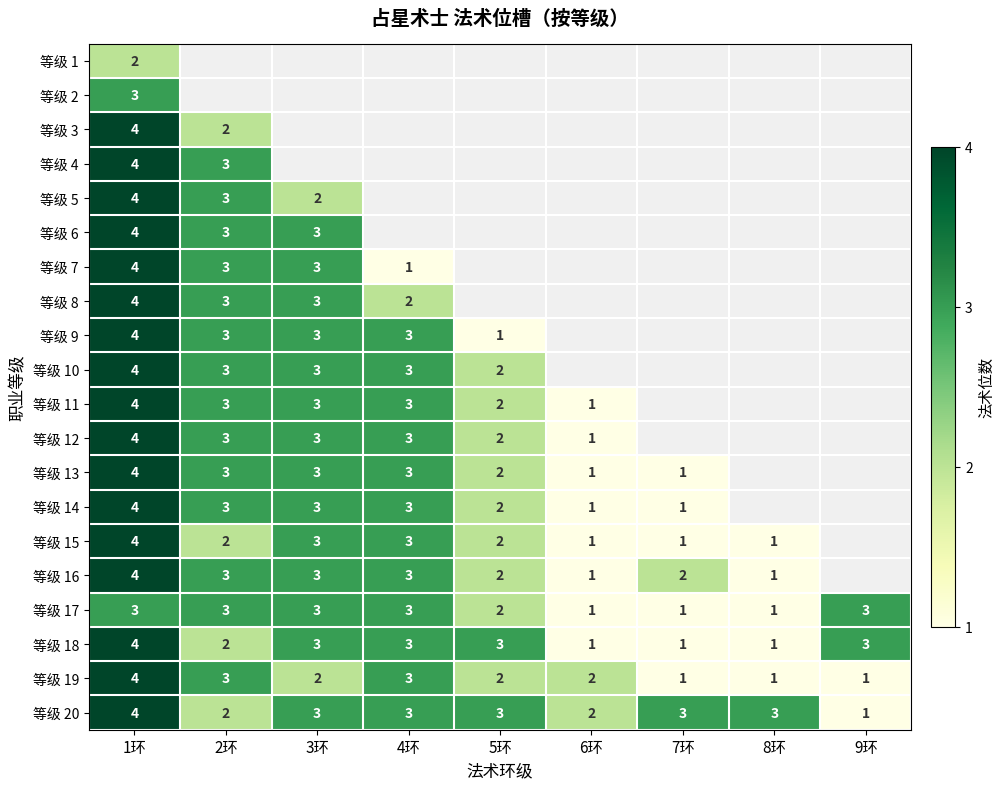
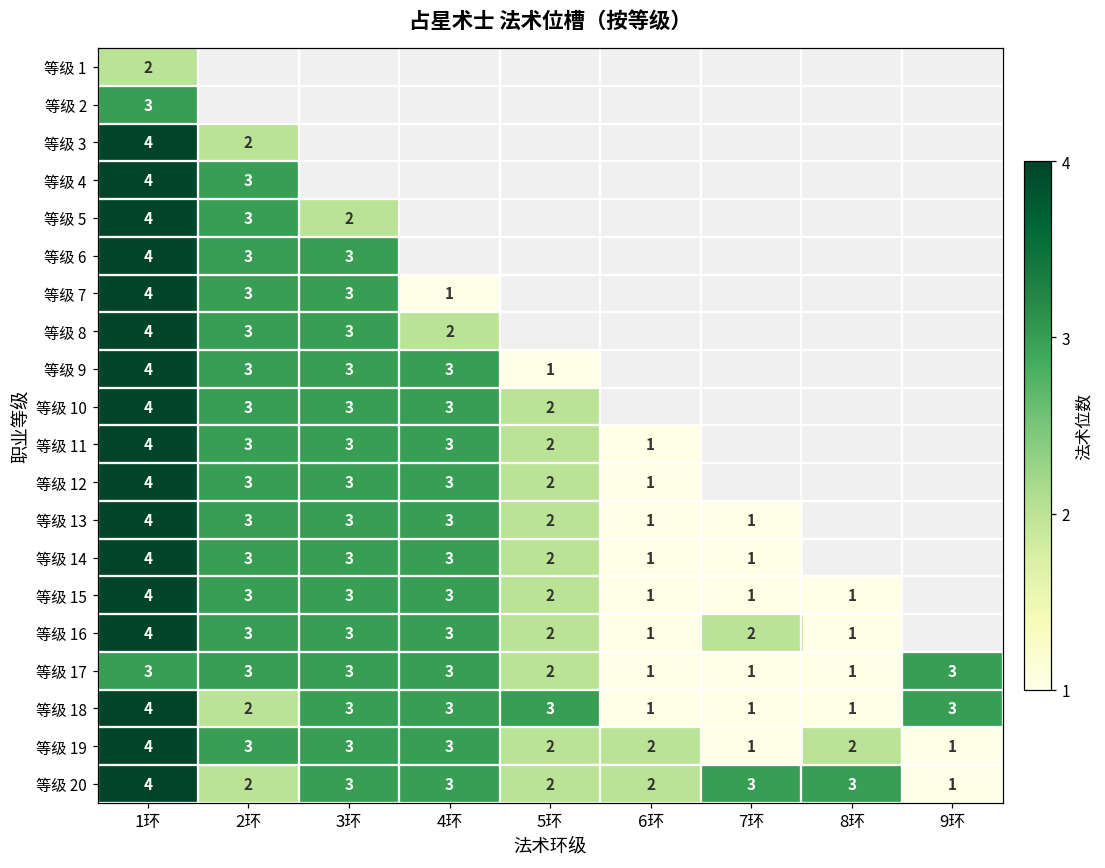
  {
    "等级 1": {
      "1环": 2
    },
    "等级 2": {
      "1环": 3
    },
    "等级 3": {
      "1环": 4,
      "2环": 2
    },
    "等级 4": {
      "1环": 4,
      "2环": 3
    },
    "等级 5": {
      "1环": 4,
      "2环": 3,
      "3环": 2
    },
    "等级 6": {
      "1环": 4,
      "2环": 3,
      "3环": 3
    },
    "等级 7": {
      "1环": 4,
      "2环": 3,
      "3环": 3,
      "4环": 1
    },
    "等级 8": {
      "1环": 4,
      "2环": 3,
      "3环": 3,
      "4环": 2
    },
    "等级 9": {
      "1环": 4,
      "2环": 3,
      "3环": 3,
      "4环": 3,
      "5环": 1
    },
    "等级 10": {
      "1环": 4,
      "2环": 3,
      "3环": 3,
      "4环": 3,
      "5环": 2
    },
    "等级 11": {
      "1环": 4,
      "2环": 3,
      "3环": 3,
      "4环": 3,
      "5环": 2,
      "6环": 1
    },
    "等级 12": {
      "1环": 4,
      "2环": 3,
      "3环": 3,
      "4环": 3,
      "5环": 2,
      "6环": 1
    },
    "等级 13": {
      "1环": 4,
      "2环": 3,
      "3环": 3,
      "4环": 3,
      "5环": 2,
      "6环": 1,
      "7环": 1
    },
    "等级 14": {
      "1环": 4,
      "2环": 3,
      "3环": 3,
      "4环": 3,
      "5环": 2,
      "6环": 1,
      "7环": 1
    },
    "等级 15": {
      "1环": 4,
-     "2环": 2,
+     "2环": 3,
      "3环": 3,
      "4环": 3,
      "5环": 2,
      "6环": 1,
      "7环": 1,
      "8环": 1
    },
    "等级 16": {
      "1环": 4,
      "2环": 3,
      "3环": 3,
      "4环": 3,
      "5环": 2,
      "6环": 1,
      "7环": 2,
      "8环": 1
    },
    "等级 17": {
      "1环": 3,
      "2环": 3,
      "3环": 3,
      "4环": 3,
      "5环": 2,
      "6环": 1,
      "7环": 1,
      "8环": 1,
      "9环": 3
    },
    "等级 18": {
      "1环": 4,
      "2环": 2,
      "3环": 3,
      "4环": 3,
      "5环": 3,
      "6环": 1,
      "7环": 1,
      "8环": 1,
      "9环": 3
    },
    "等级 19": {
      "1环": 4,
      "2环": 3,
-     "3环": 2,
+     "3环": 3,
      "4环": 3,
      "5环": 2,
      "6环": 2,
      "7环": 1,
-     "8环": 1,
+     "8环": 2,
      "9环": 1
    },
    "等级 20": {
      "1环": 4,
      "2环": 2,
      "3环": 3,
      "4环": 3,
-     "5环": 3,
+     "5环": 2,
      "6环": 2,
      "7环": 3,
      "8环": 3,
      "9环": 1
    }
  }
